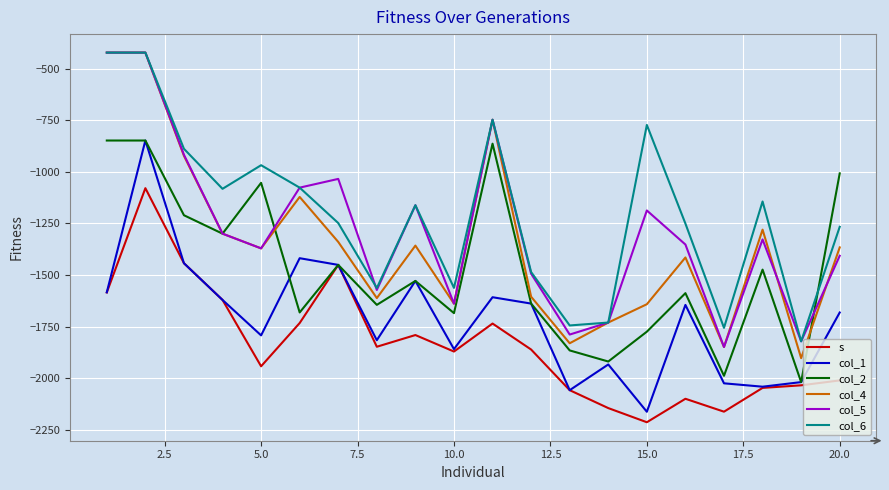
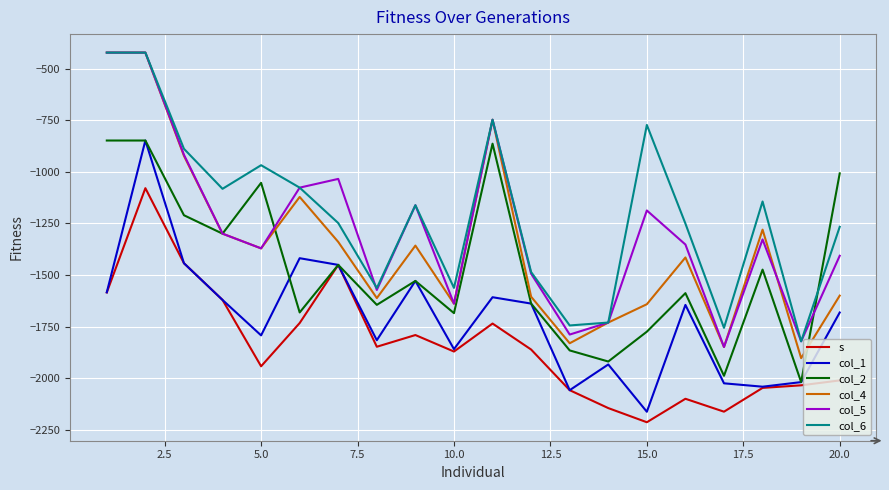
  {
    "s": {
      "5.0": -1940,
      "15.0": -2210
    },
    "col_1": {
      "5.0": -1790,
      "15.0": -2160,
      "20.0": -1680
    },
    "col_2": {
      "5.0": -1050,
      "10.0": -1680,
      "15.0": -1770,
      "20.0": -1010
    },
    "col_4": {
      "15.0": -1640,
-     "20.0": -1370
+     "20.0": -1600
    },
    "col_5": {
      "15.0": -1190,
      "20.0": -1410
    },
    "col_6": {
      "5.0": -970,
      "10.0": -1560,
      "15.0": -770,
      "20.0": -1270
    }
  }
